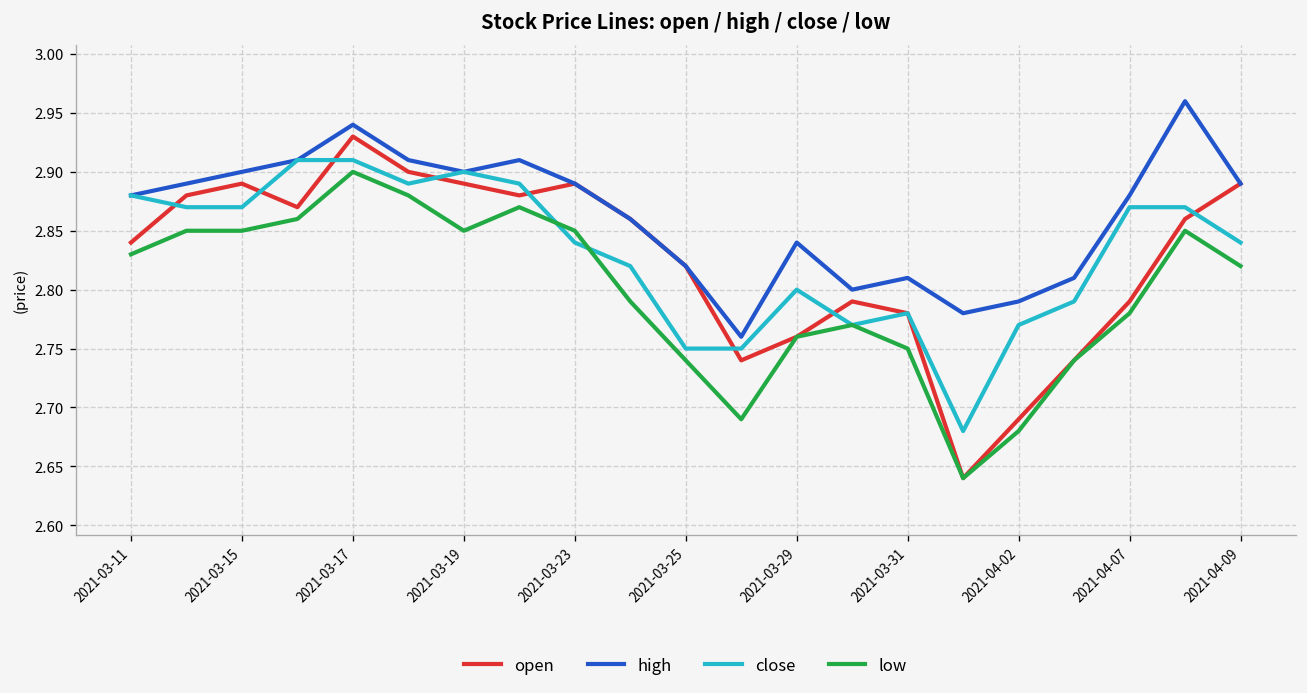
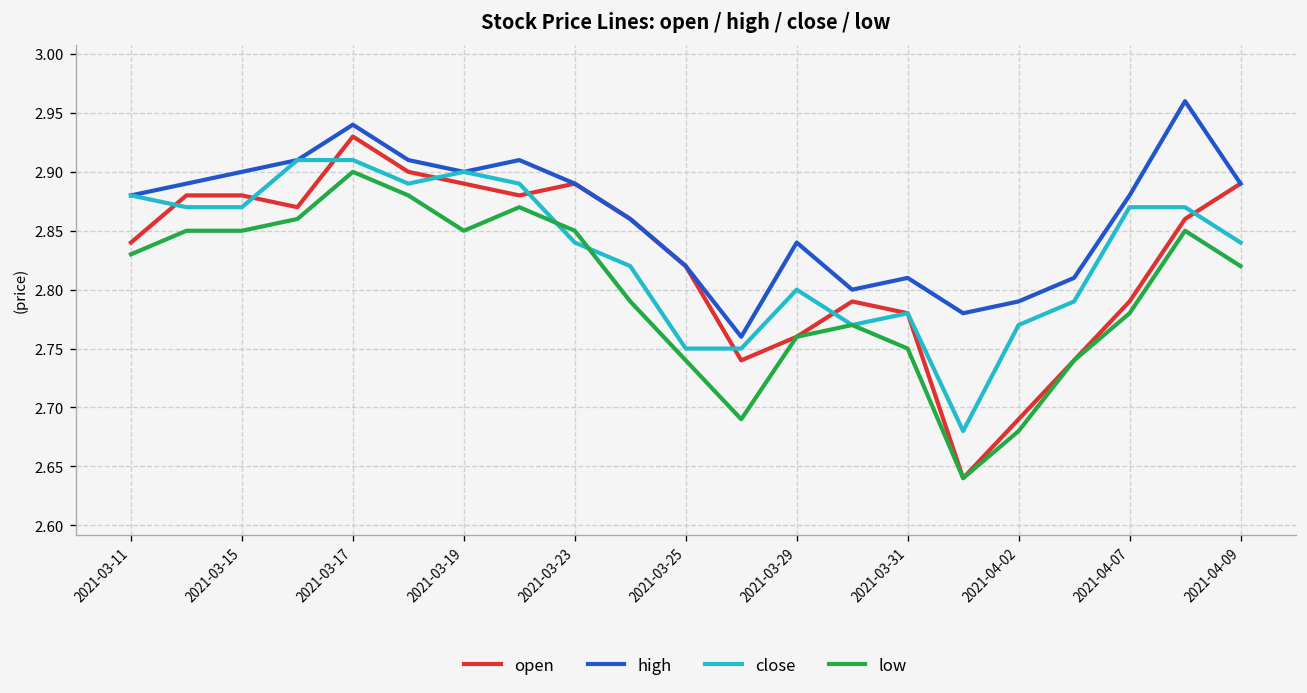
  {
    "open": {
      "2021-03-11": 2.84,
-     "2021-03-15": 2.89,
+     "2021-03-15": 2.88,
      "2021-03-17": 2.93,
      "2021-03-19": 2.89,
      "2021-04-02": 2.69,
      "2021-04-07": 2.79
    },
    "high": {
      "2021-03-15": 2.90,
      "2021-03-17": 2.94,
      "2021-03-29": 2.84,
      "2021-03-31": 2.81,
      "2021-04-02": 2.79,
      "2021-04-07": 2.88
    },
    "close": {
      "2021-03-15": 2.87,
      "2021-03-17": 2.91,
      "2021-03-23": 2.84,
      "2021-03-25": 2.75,
      "2021-03-29": 2.80,
      "2021-04-02": 2.77,
      "2021-04-07": 2.87,
      "2021-04-09": 2.84
    },
    "low": {
      "2021-03-11": 2.83,
      "2021-03-15": 2.85,
      "2021-03-17": 2.90,
      "2021-03-19": 2.85,
      "2021-03-23": 2.85,
      "2021-03-25": 2.74,
      "2021-03-31": 2.75,
      "2021-04-02": 2.68,
      "2021-04-07": 2.78,
      "2021-04-09": 2.82
    }
  }
